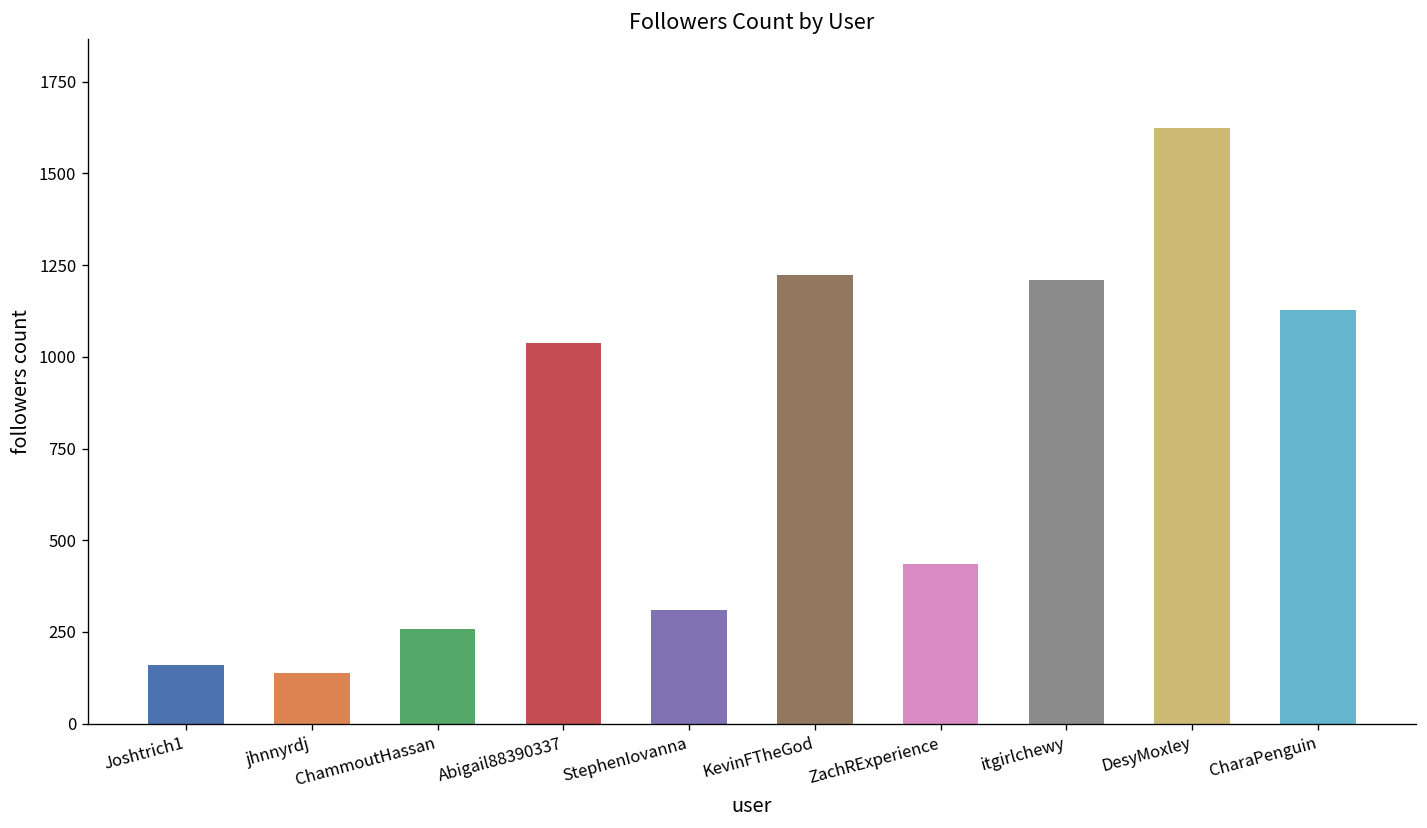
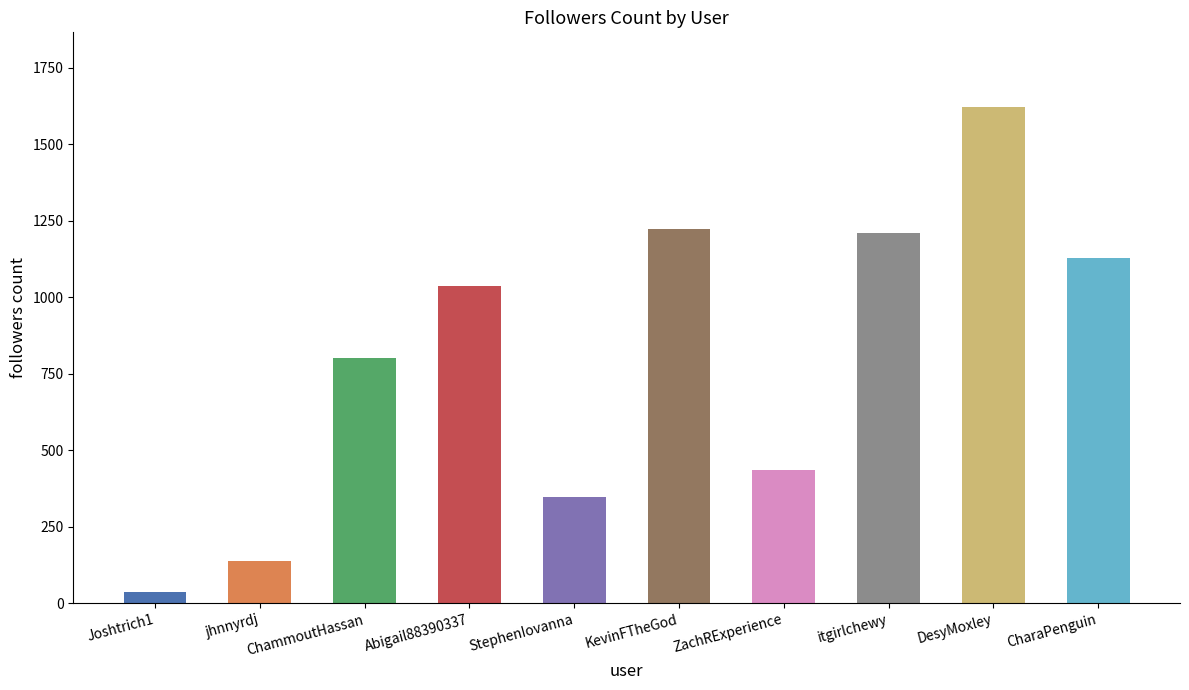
  {
-   "Joshtrich1": 160,
+   "Joshtrich1": 40,
    "jhnnyrdj": 140,
-   "ChammoutHassan": 260,
+   "ChammoutHassan": 800,
    "Abigail88390337": 1040,
-   "StephenIovanna": 310,
+   "StephenIovanna": 350,
    "KevinFTheGod": 1220,
    "ZachRExperience": 430,
    "itgirlchewy": 1210,
    "DesyMoxley": 1620,
    "CharaPenguin": 1130
  }
